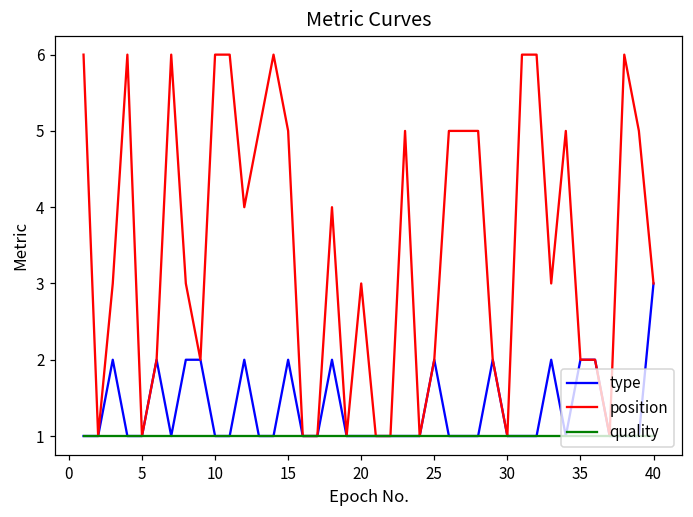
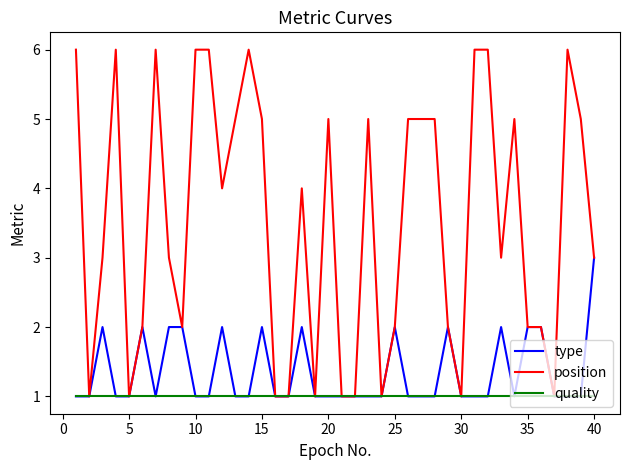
  {
    "type": {
      "15": 2
    },
    "position": {
      "10": 6,
      "15": 5,
-     "20": 3
+     "20": 5
    },
    "quality": {
      "15": 1,
      "25": 1
    }
  }
